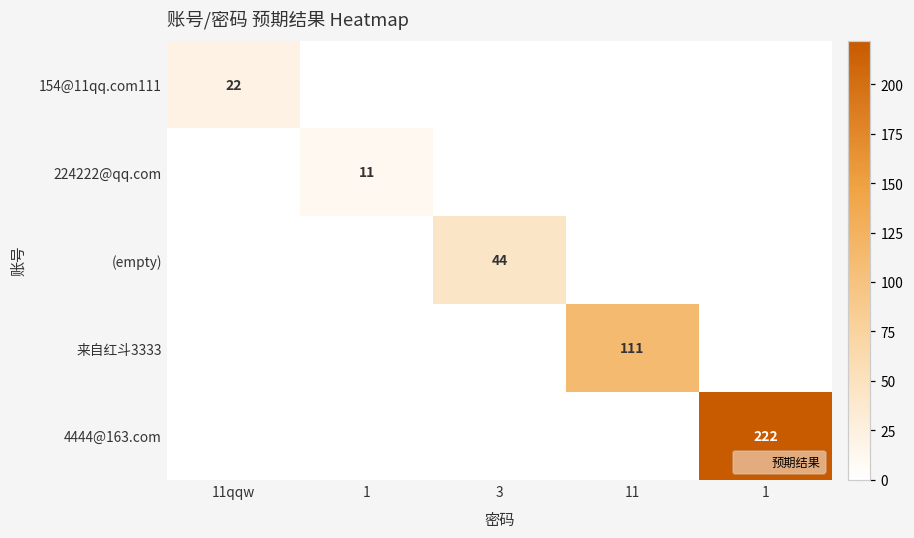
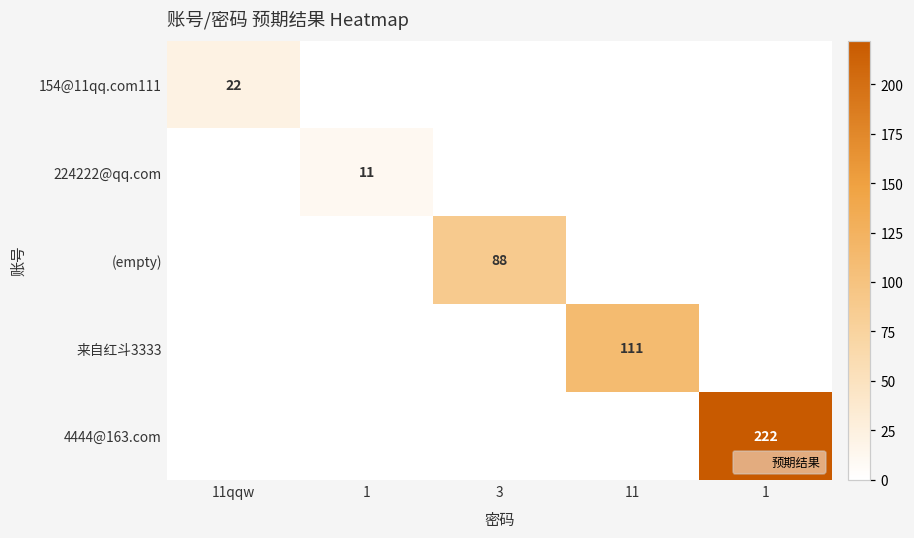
  {
    "154@11qq.com111": {
      "11qqw": 22
    },
    "(empty)": {
-     "3": 44
+     "3": 88
    },
    "来自红斗3333": {
      "11": 111
    }
  }
